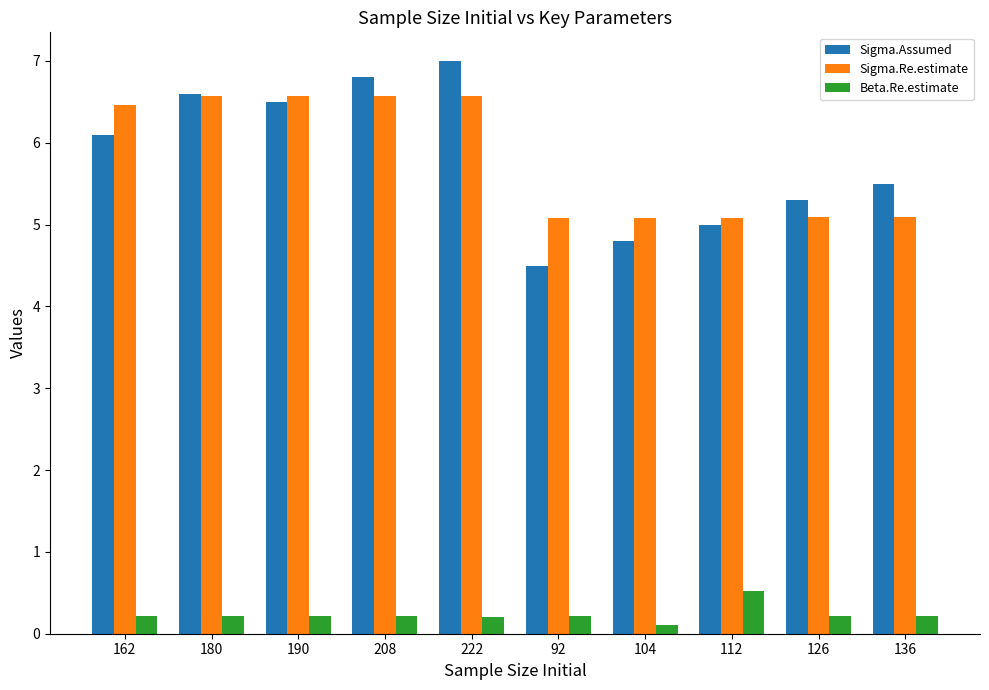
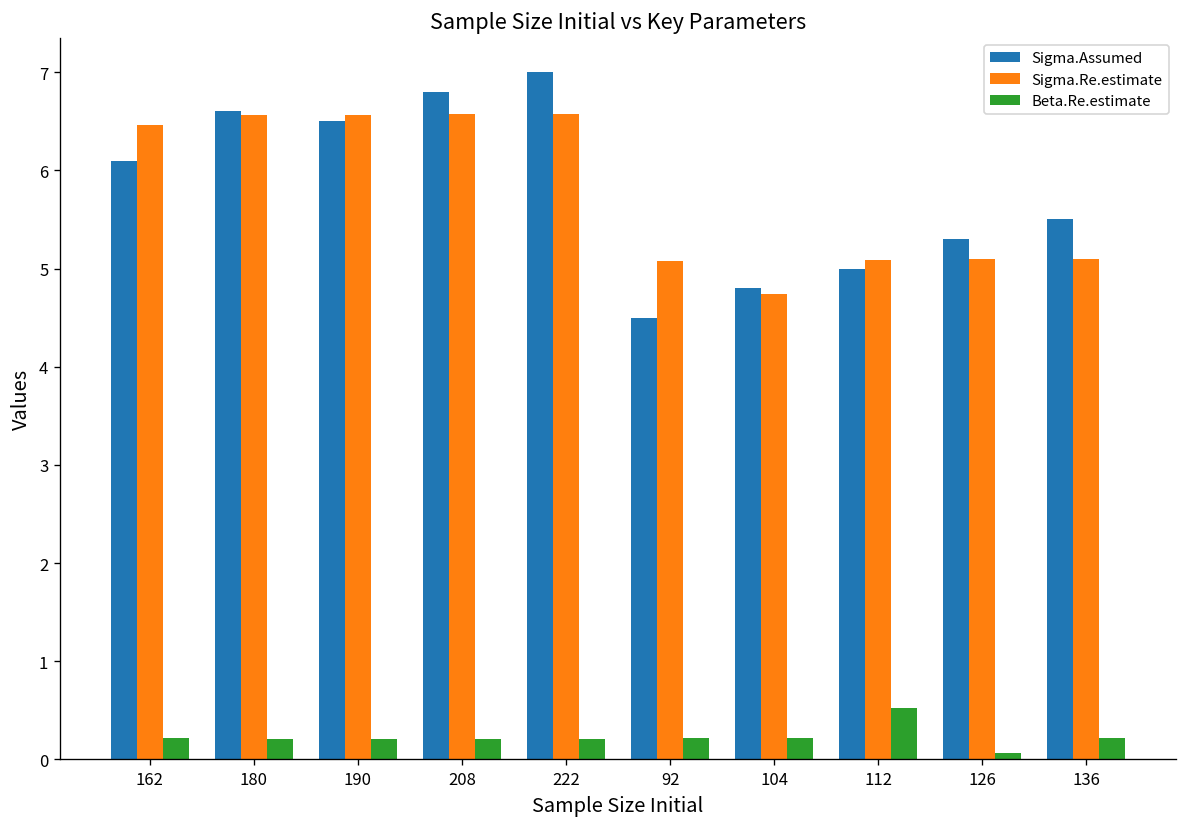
  {
    "Sigma.Assumed": {
      "162": 6.1,
      "180": 6.6,
      "190": 6.5,
      "208": 6.8,
      "222": 7.0,
      "92": 4.5,
      "104": 4.8,
      "112": 5.0,
      "126": 5.3,
      "136": 5.5
    },
    "Sigma.Re.estimate": {
      "162": 6.5,
      "180": 6.6,
      "190": 6.6,
      "208": 6.6,
      "222": 6.6,
      "92": 5.1,
-     "104": 5.1,
+     "104": 4.7,
      "112": 5.1,
      "126": 5.1,
      "136": 5.1
    },
    "Beta.Re.estimate": {
      "162": 0.2,
      "180": 0.2,
      "190": 0.2,
      "208": 0.2,
      "222": 0.2,
      "92": 0.2,
-     "104": 0.1,
+     "104": 0.2,
      "112": 0.5,
-     "126": 0.2,
+     "126": 0.1,
      "136": 0.2
    }
  }
